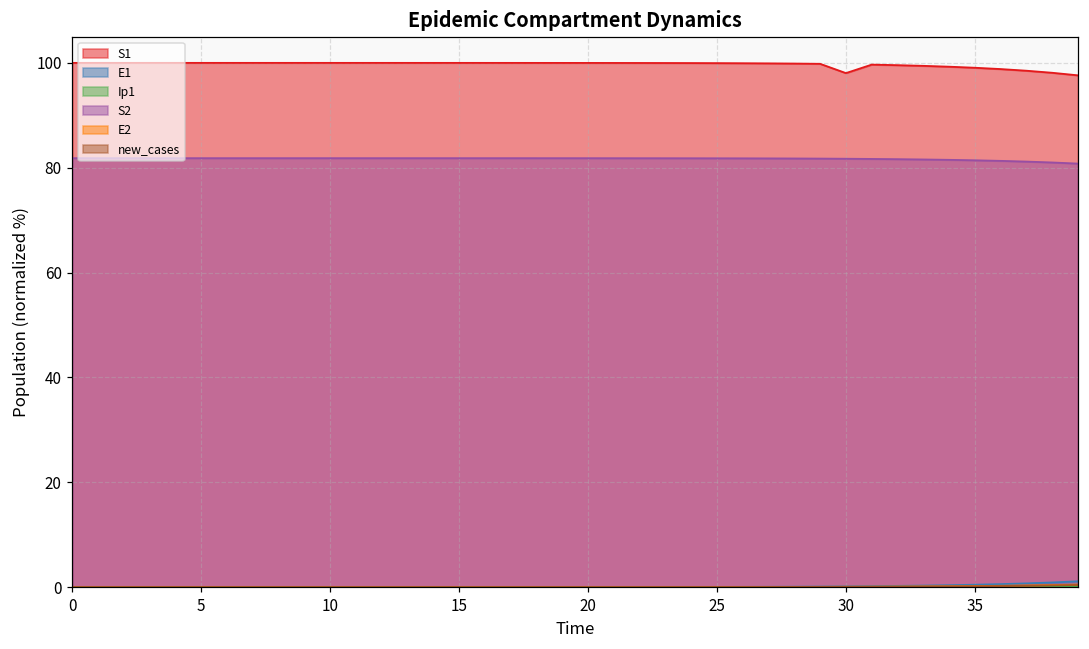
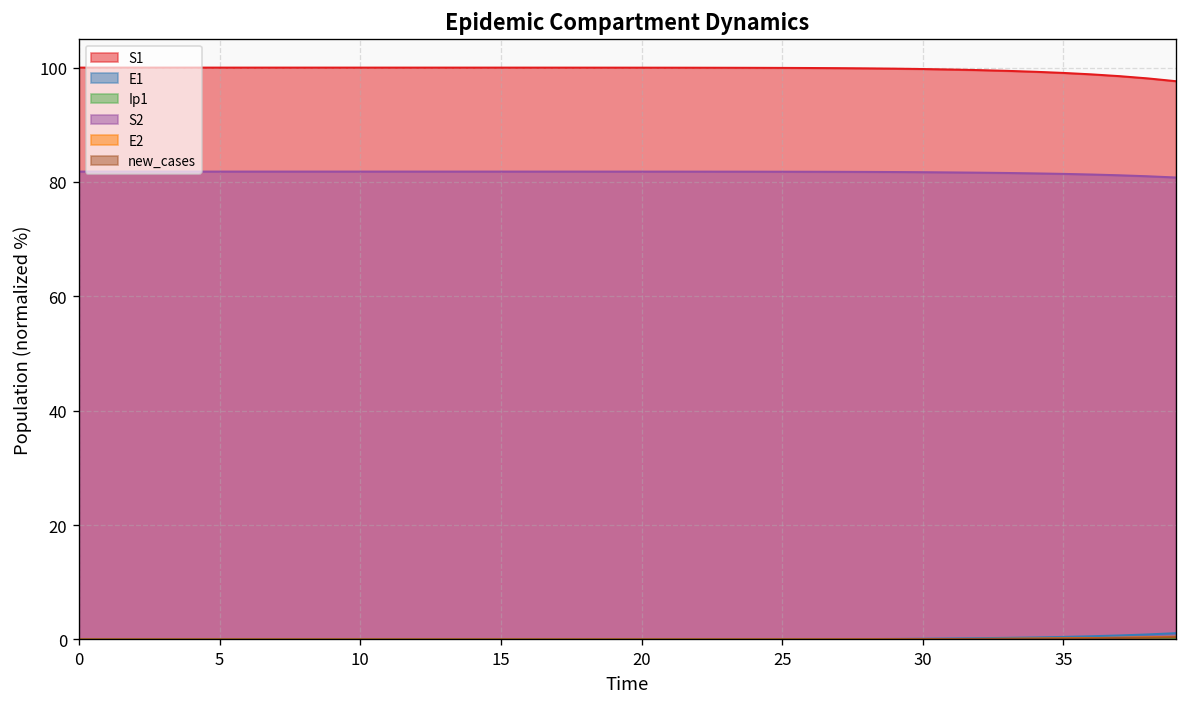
  {
    "S1": {
      "0": 100,
      "5": 100,
      "10": 100,
      "15": 100,
      "20": 100,
      "25": 100,
-     "30": 98,
+     "30": 100,
      "35": 99
    },
    "S2": {
      "0": 82,
      "5": 82,
      "10": 82,
      "15": 82,
      "20": 82,
      "25": 82,
      "30": 82,
      "35": 81
    }
  }
